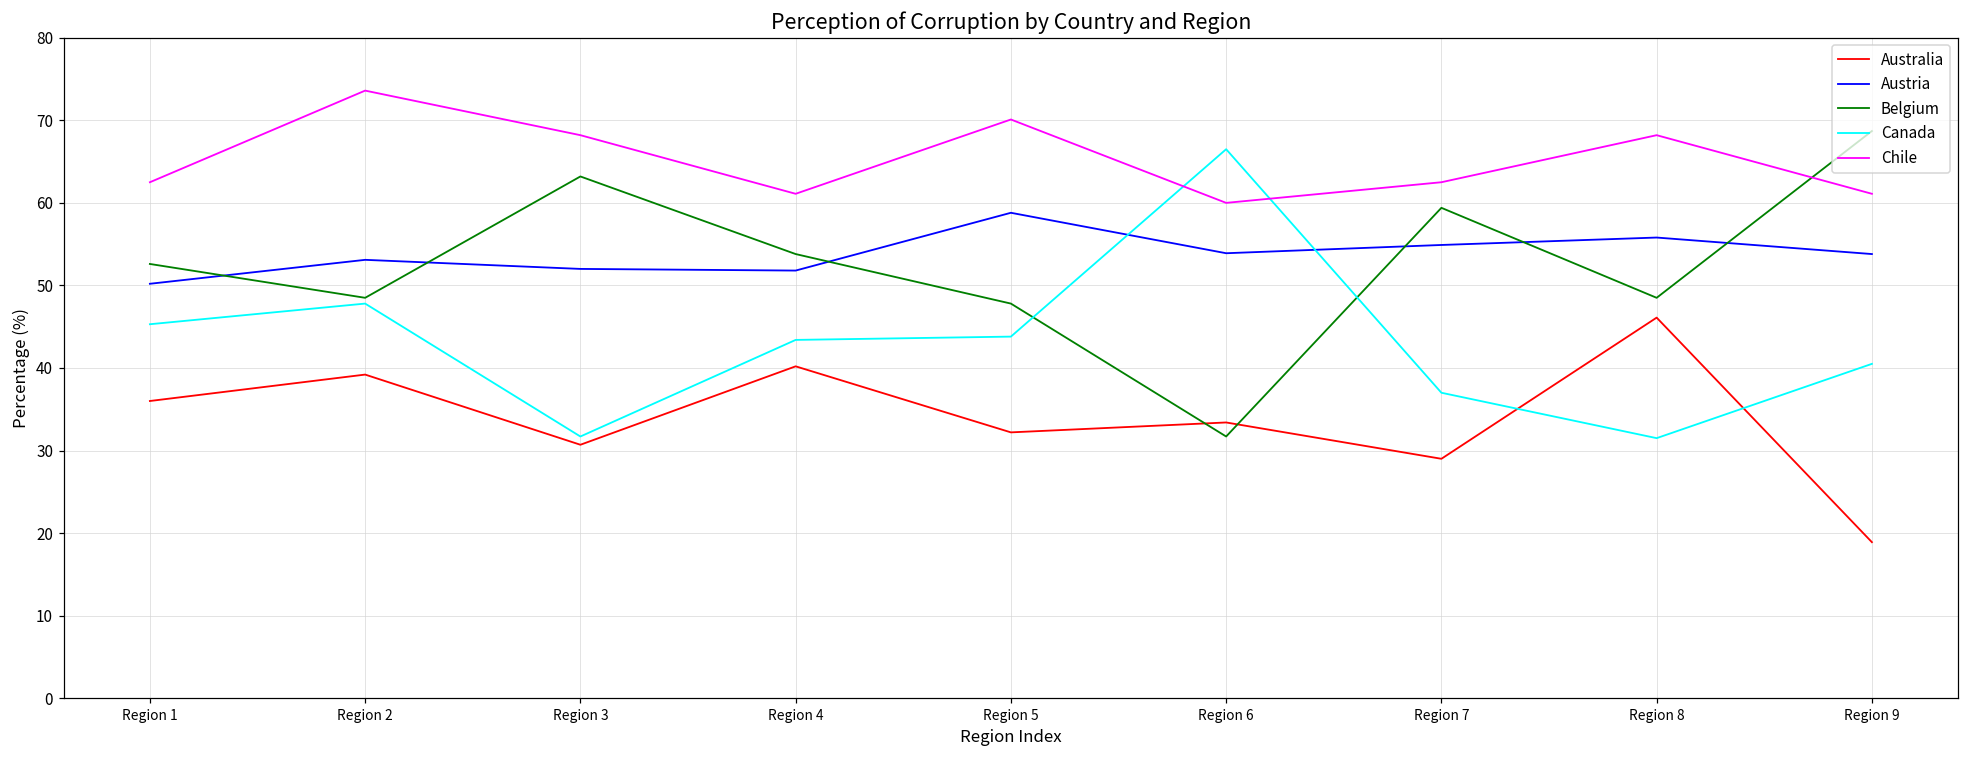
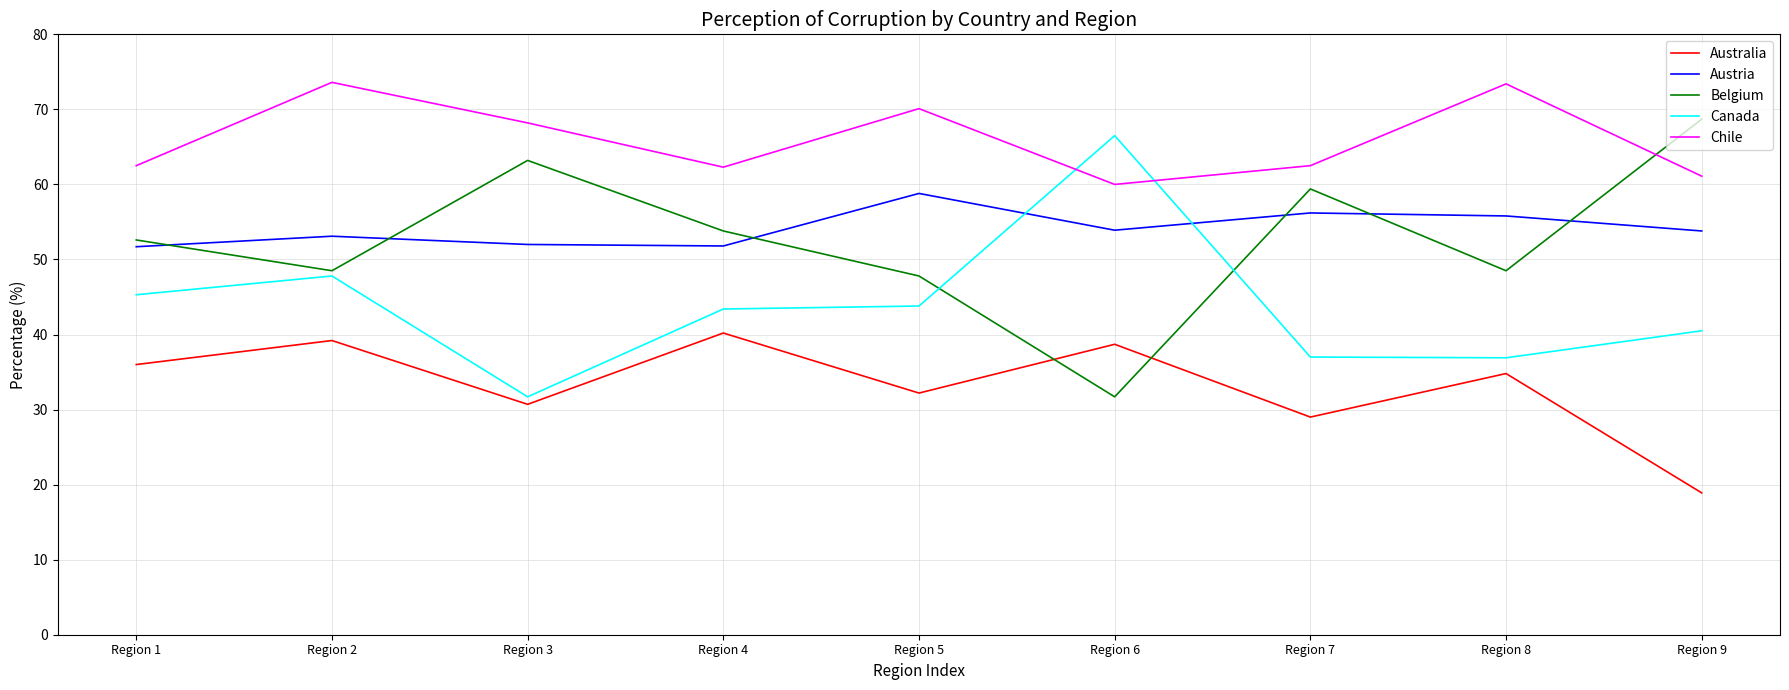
  {
    "Australia": {
      "Region 1": 36,
      "Region 2": 39,
      "Region 3": 31,
      "Region 4": 40,
      "Region 5": 32,
-     "Region 6": 33,
+     "Region 6": 39,
      "Region 7": 29,
-     "Region 8": 46,
+     "Region 8": 35,
      "Region 9": 19
    },
    "Austria": {
-     "Region 1": 50,
+     "Region 1": 52,
      "Region 2": 53,
      "Region 3": 52,
      "Region 4": 52,
      "Region 5": 59,
      "Region 6": 54,
-     "Region 7": 55,
+     "Region 7": 56,
      "Region 8": 56,
      "Region 9": 54
    },
    "Belgium": {
      "Region 1": 53,
      "Region 2": 49,
      "Region 3": 63,
      "Region 4": 54,
      "Region 5": 48,
      "Region 6": 32,
      "Region 7": 59,
      "Region 8": 49
    },
    "Canada": {
      "Region 1": 45,
      "Region 2": 48,
      "Region 3": 32,
      "Region 4": 43,
      "Region 5": 44,
      "Region 6": 67,
      "Region 7": 37,
-     "Region 8": 32,
+     "Region 8": 37,
      "Region 9": 41
    },
    "Chile": {
      "Region 1": 63,
      "Region 2": 74,
      "Region 3": 68,
-     "Region 4": 61,
+     "Region 4": 62,
      "Region 5": 70,
      "Region 6": 60,
      "Region 7": 63,
-     "Region 8": 68,
+     "Region 8": 73,
      "Region 9": 61
    }
  }
